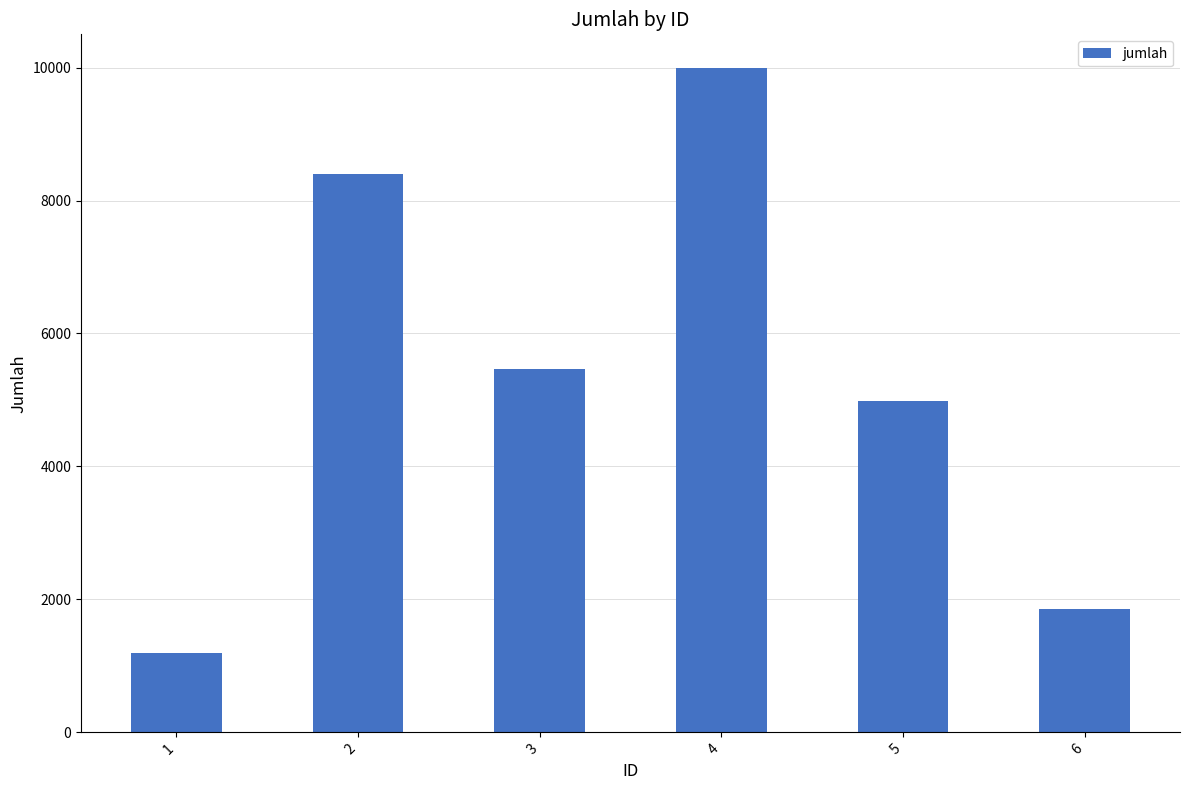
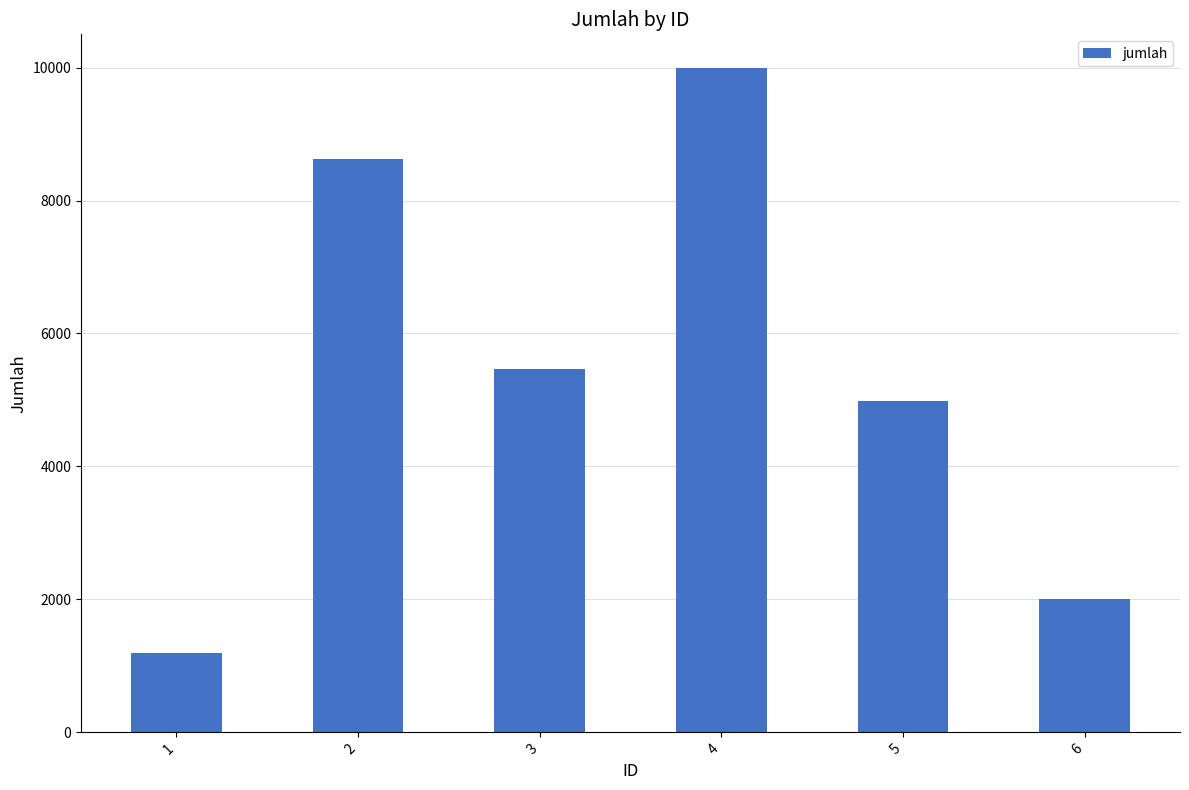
  {
    "1": 1200,
-   "2": 8400,
+   "2": 8600,
    "3": 5500,
    "4": 10000,
    "5": 5000,
-   "6": 1800
+   "6": 2000
  }
